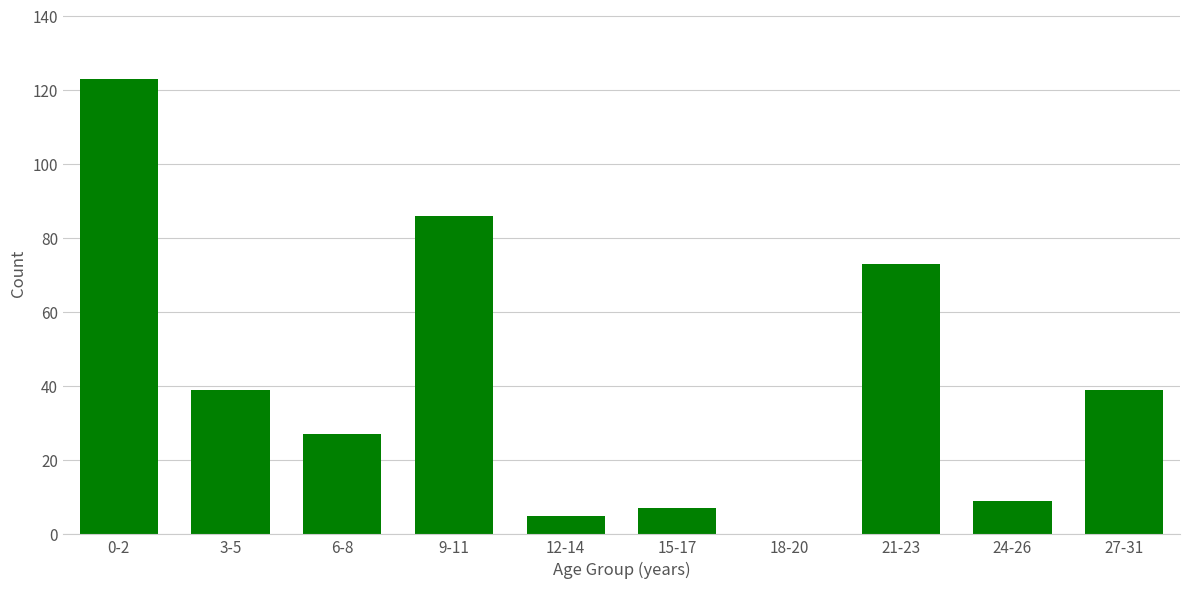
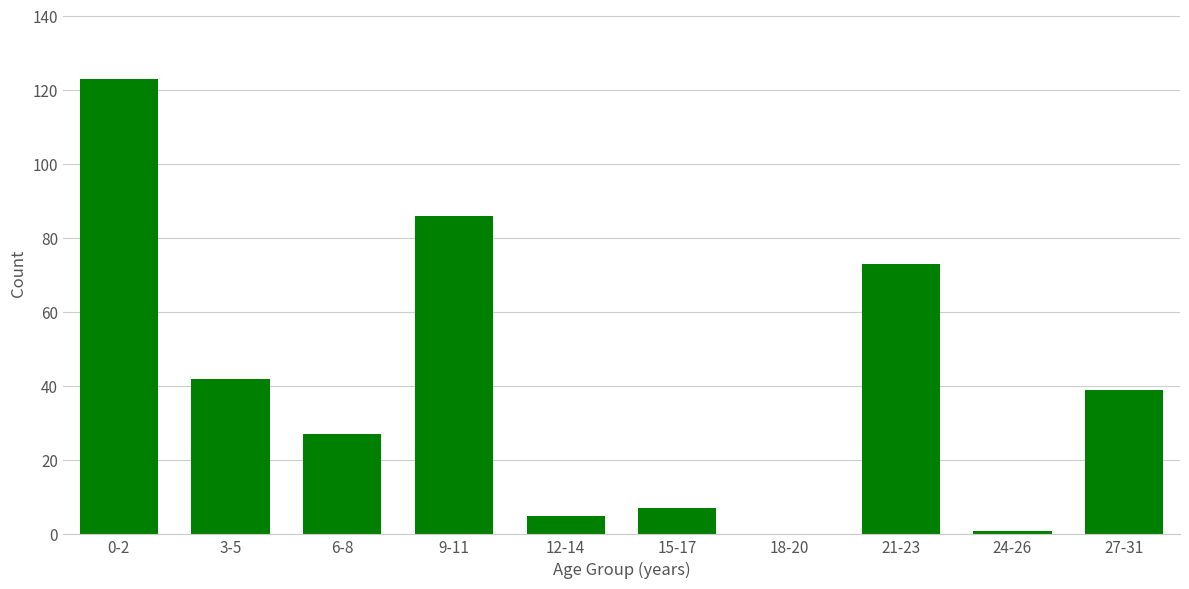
  {
    "0-2": 123,
-   "3-5": 39,
+   "3-5": 42,
    "6-8": 27,
    "9-11": 86,
    "12-14": 5,
    "15-17": 7,
    "18-20": 0,
    "21-23": 73,
-   "24-26": 9,
+   "24-26": 1,
    "27-31": 39
  }
